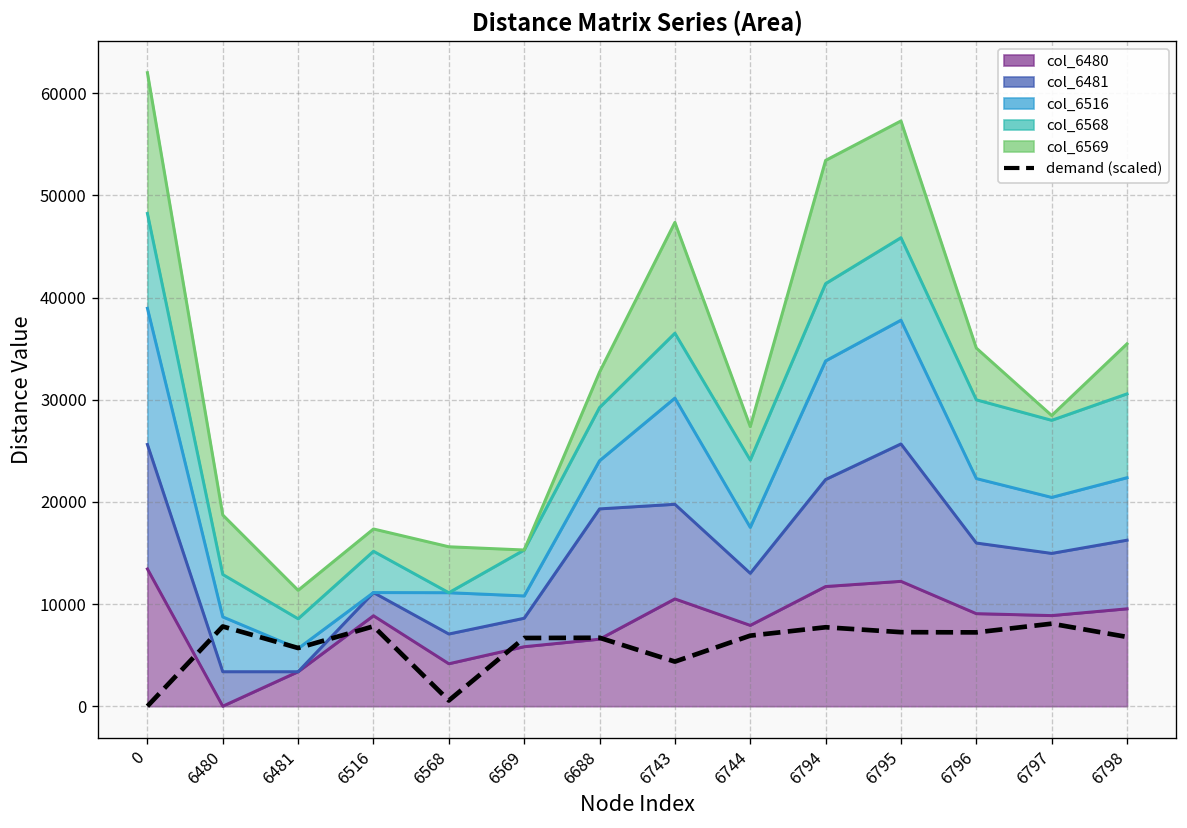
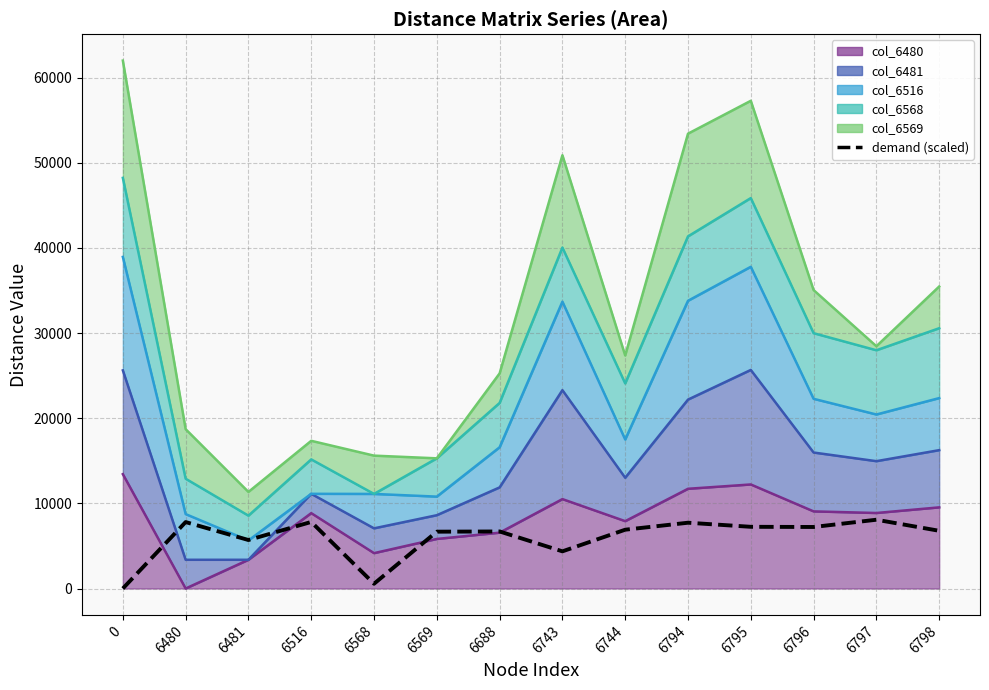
  {
    "col_6480": {
      "0": 13000,
      "6480": 0,
      "6516": 9000,
      "6568": 4000,
      "6569": 6000,
      "6743": 10000,
      "6744": 8000,
      "6794": 12000,
      "6795": 12000,
      "6796": 9000,
      "6797": 9000,
      "6798": 10000
    },
    "col_6481": {
      "0": 12000,
      "6480": 3000,
      "6568": 3000,
      "6569": 3000,
-     "6688": 13000,
-     "6743": 9000,
+     "6688": 5000,
+     "6743": 13000,
      "6744": 5000,
      "6794": 10000,
      "6795": 13000,
      "6796": 7000,
      "6797": 6000,
      "6798": 7000
    },
    "col_6569": {
      "0": 14000,
      "6480": 6000,
      "6481": 3000,
      "6516": 2000,
      "6568": 4000,
      "6688": 3000,
      "6743": 11000,
      "6744": 3000,
      "6794": 12000,
      "6795": 11000,
      "6796": 5000,
      "6797": 0,
      "6798": 5000
    },
    "demand (scaled)": {
      "0": 0,
      "6480": 8000,
      "6516": 8000,
      "6568": 1000,
      "6569": 7000,
      "6743": 4000,
      "6744": 7000,
      "6794": 8000,
      "6795": 7000,
      "6796": 7000,
      "6797": 8000,
      "6798": 7000
    }
  }
